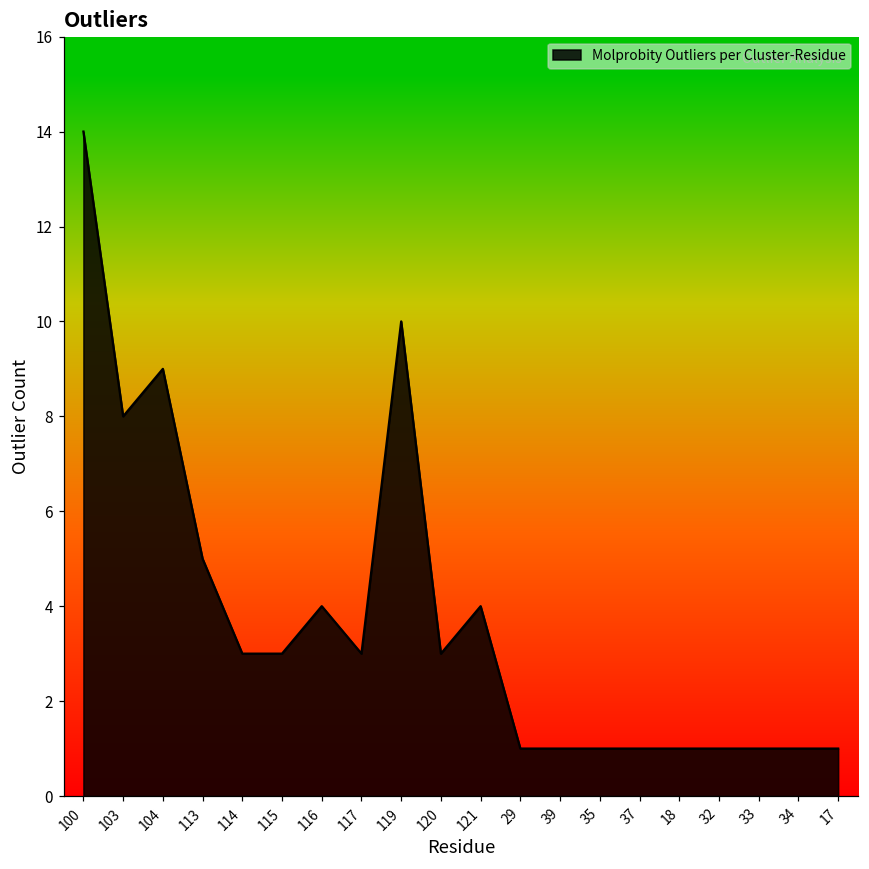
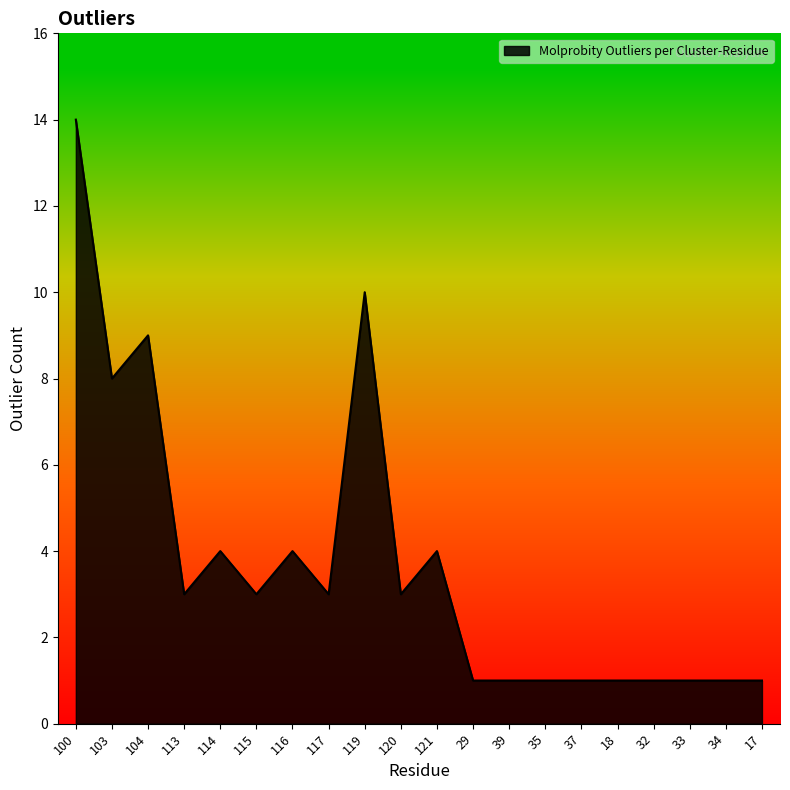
  {
    "100": 14,
    "103": 8,
    "104": 9,
-   "113": 5,
-   "114": 3,
+   "113": 3,
+   "114": 4,
    "115": 3,
    "116": 4,
    "117": 3,
    "119": 10,
    "120": 3,
    "121": 4,
    "29": 1,
    "39": 1,
    "35": 1,
    "37": 1,
    "18": 1,
    "32": 1,
    "33": 1,
    "34": 1,
    "17": 1
  }
